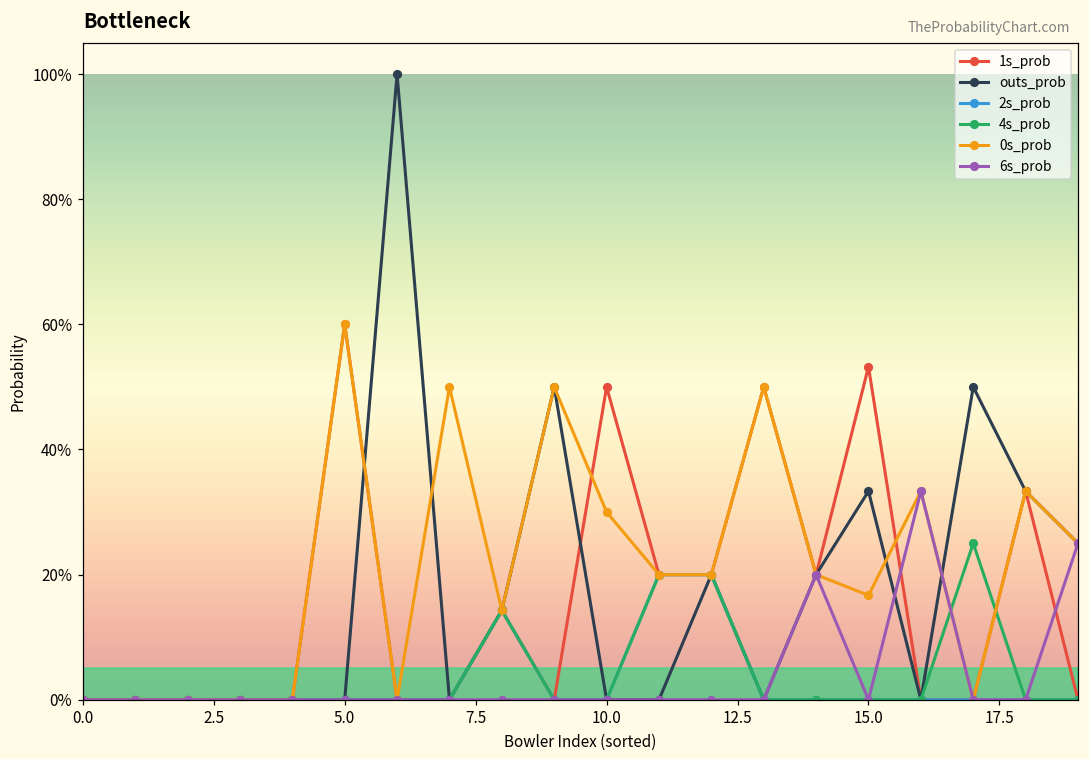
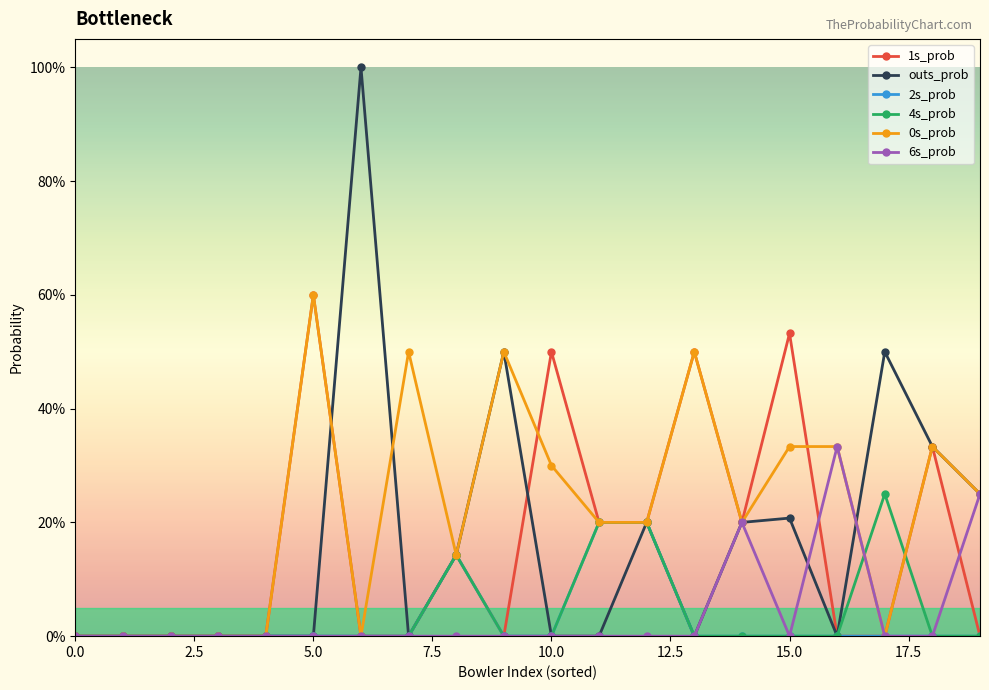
  {
    "1s_prob": {
      "10.0": "50%",
      "15.0": "53%"
    },
    "outs_prob": {
-     "15.0": "33%"
+     "15.0": "21%"
    },
    "0s_prob": {
      "10.0": "30%",
-     "15.0": "17%"
+     "15.0": "33%"
    }
  }
